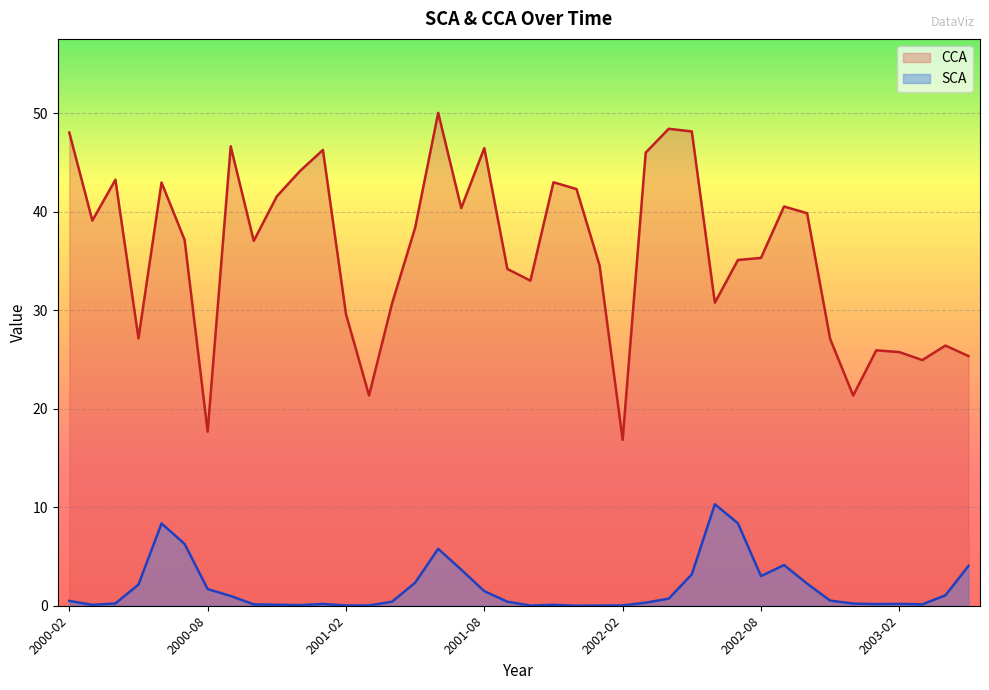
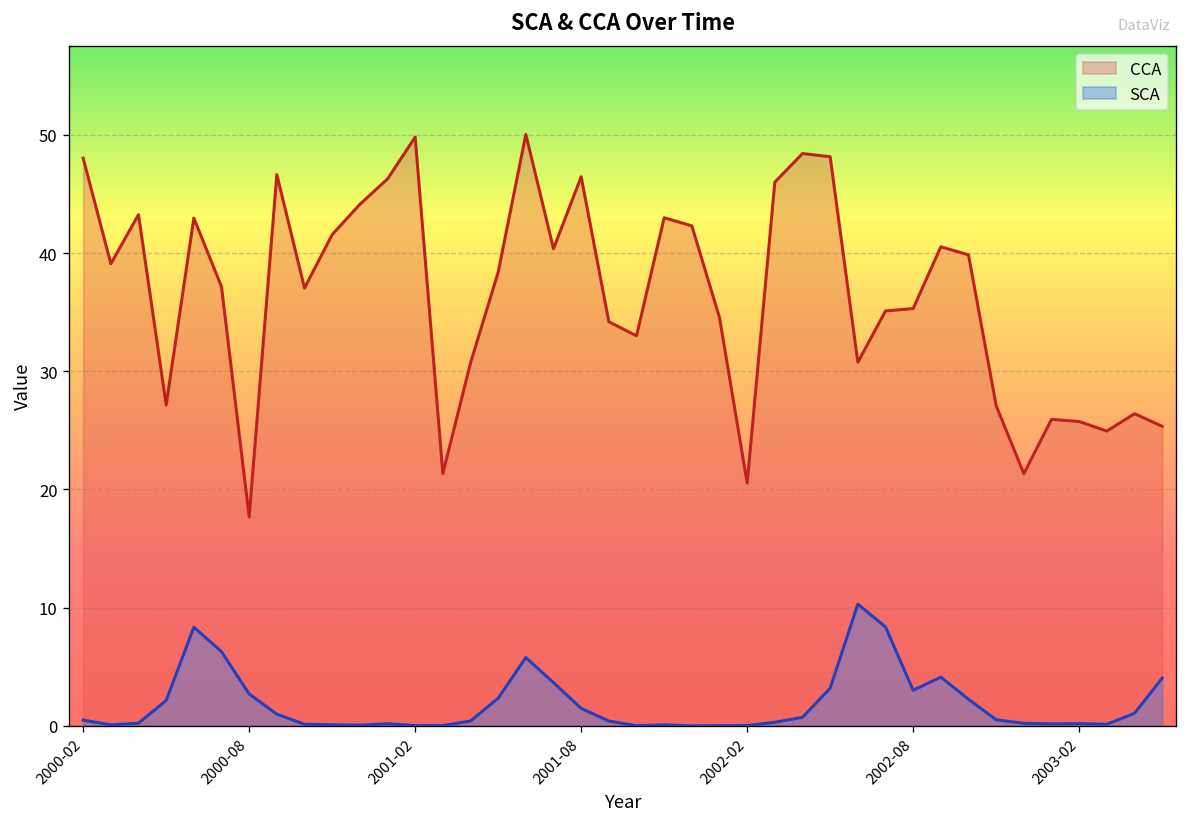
  {
    "CCA": {
      "2000-02": 48,
      "2000-08": 18,
-     "2001-02": 30,
+     "2001-02": 50,
      "2001-08": 46,
-     "2002-02": 17,
+     "2002-02": 21,
      "2002-08": 35,
      "2003-02": 26
    },
    "SCA": {
      "2000-02": 0,
-     "2000-08": 2,
+     "2000-08": 3,
      "2001-02": 0,
      "2001-08": 1,
      "2002-02": 0,
      "2002-08": 3,
      "2003-02": 0
    }
  }
